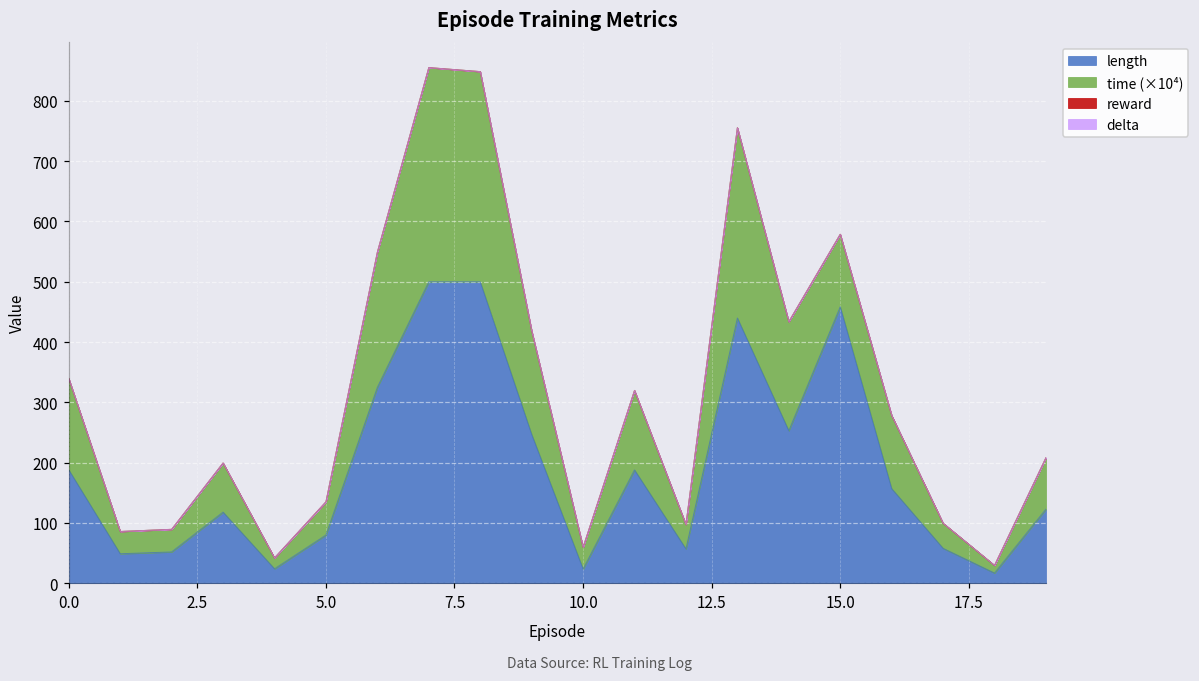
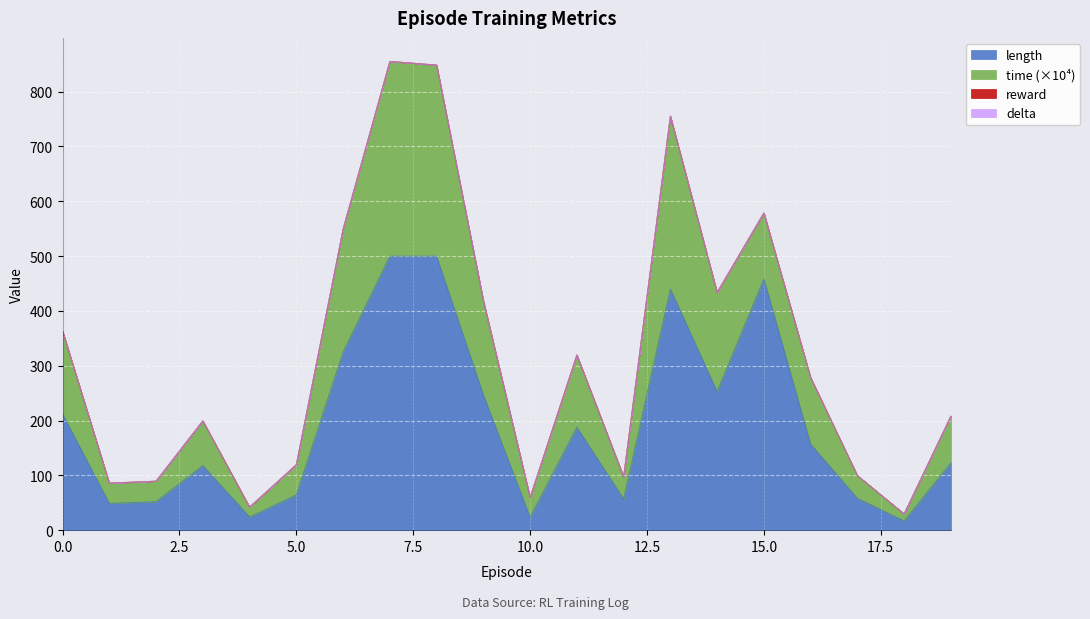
  {
    "length": {
-     "0.0": 190,
-     "5.0": 80,
+     "0.0": 210,
+     "5.0": 60,
      "10.0": 20,
      "15.0": 460
    }
  }
